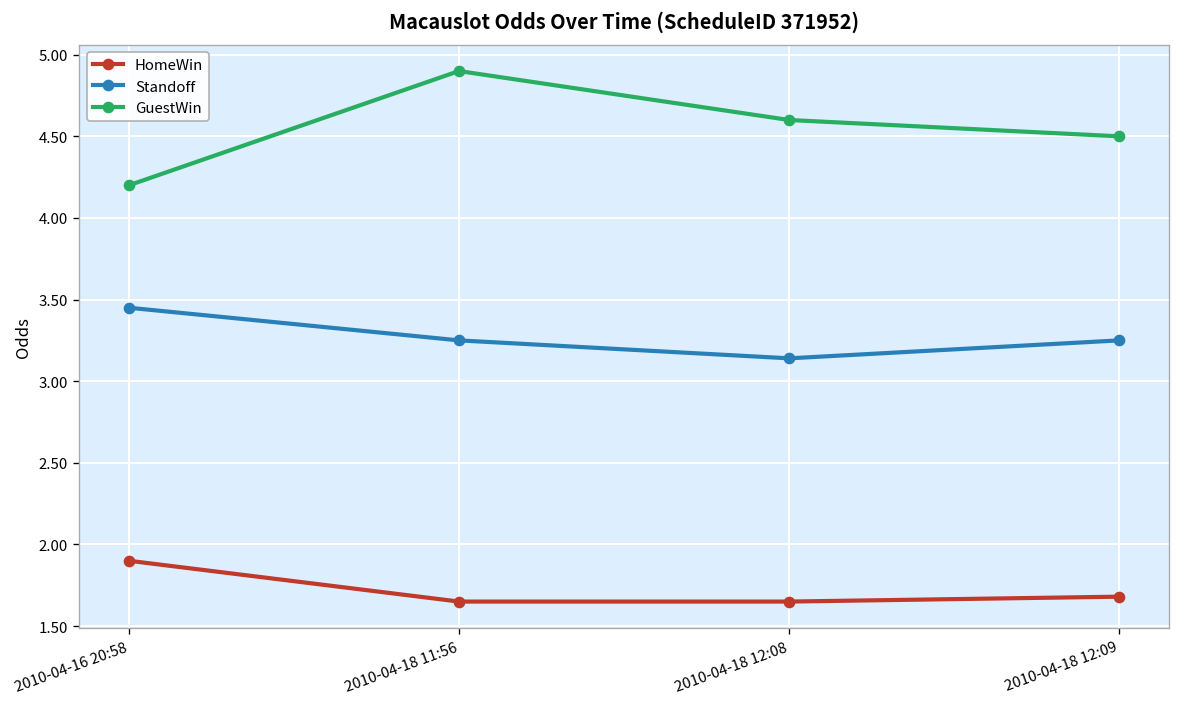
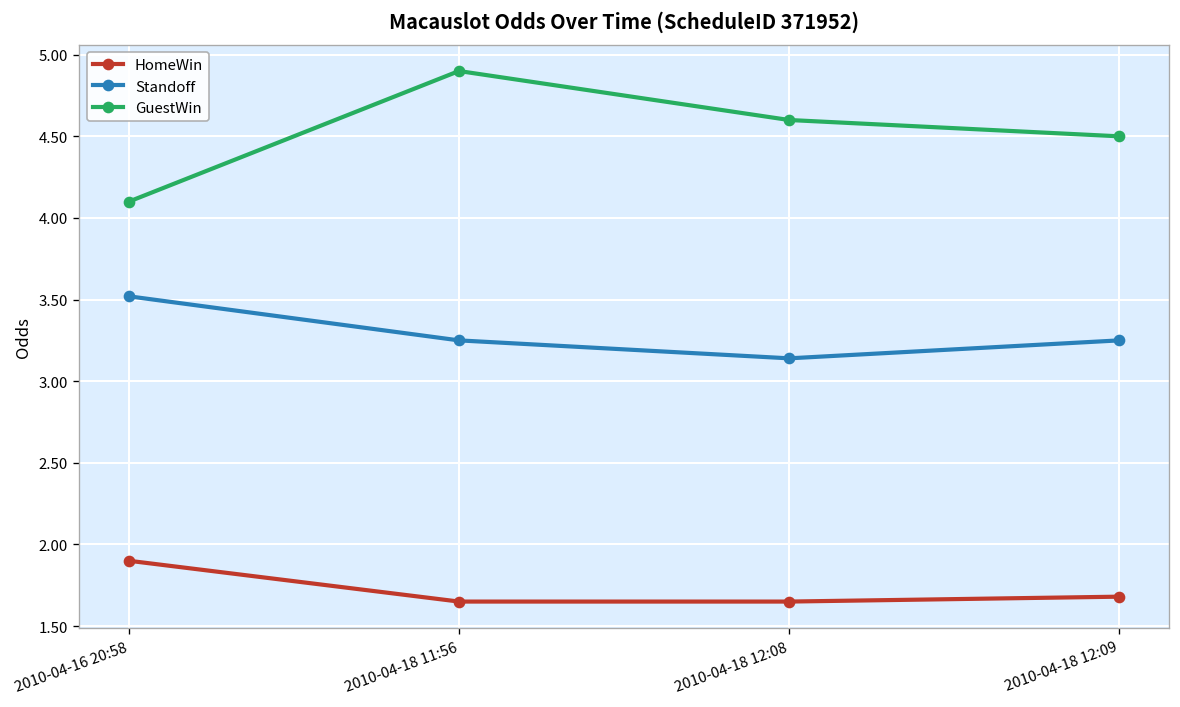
  {
    "HomeWin": {
      "2010-04-16 20:58": 1.90,
      "2010-04-18 11:56": 1.65,
      "2010-04-18 12:08": 1.65,
      "2010-04-18 12:09": 1.68
    },
    "Standoff": {
-     "2010-04-16 20:58": 3.45,
+     "2010-04-16 20:58": 3.52,
      "2010-04-18 11:56": 3.25,
      "2010-04-18 12:08": 3.14,
      "2010-04-18 12:09": 3.25
    },
    "GuestWin": {
-     "2010-04-16 20:58": 4.2,
+     "2010-04-16 20:58": 4.1,
      "2010-04-18 11:56": 4.9,
      "2010-04-18 12:08": 4.6,
      "2010-04-18 12:09": 4.5
    }
  }
